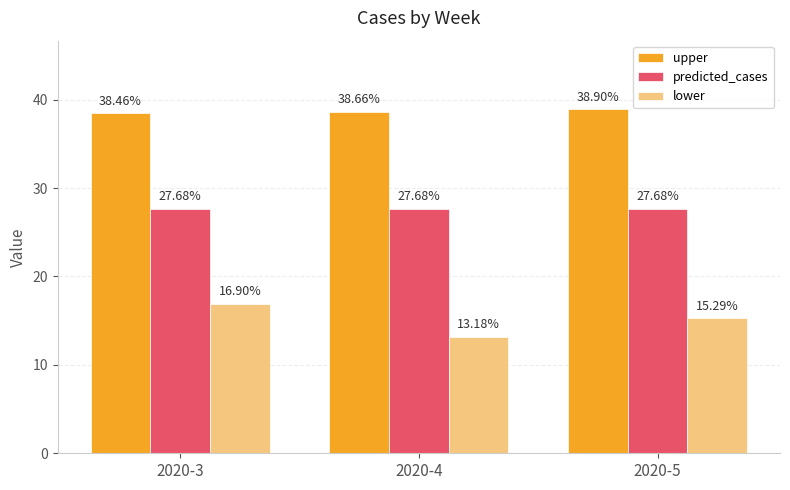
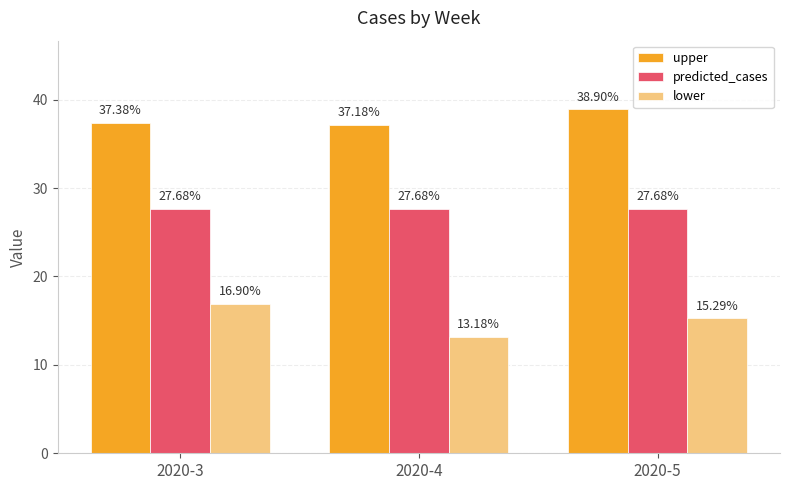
  {
    "upper": {
-     "2020-3": "38.46%",
-     "2020-4": "38.66%",
+     "2020-3": "37.38%",
+     "2020-4": "37.18%",
      "2020-5": "38.90%"
    },
    "predicted_cases": {
      "2020-3": "27.68%",
      "2020-4": "27.68%",
      "2020-5": "27.68%"
    },
    "lower": {
      "2020-3": "16.90%",
      "2020-4": "13.18%",
      "2020-5": "15.29%"
    }
  }
